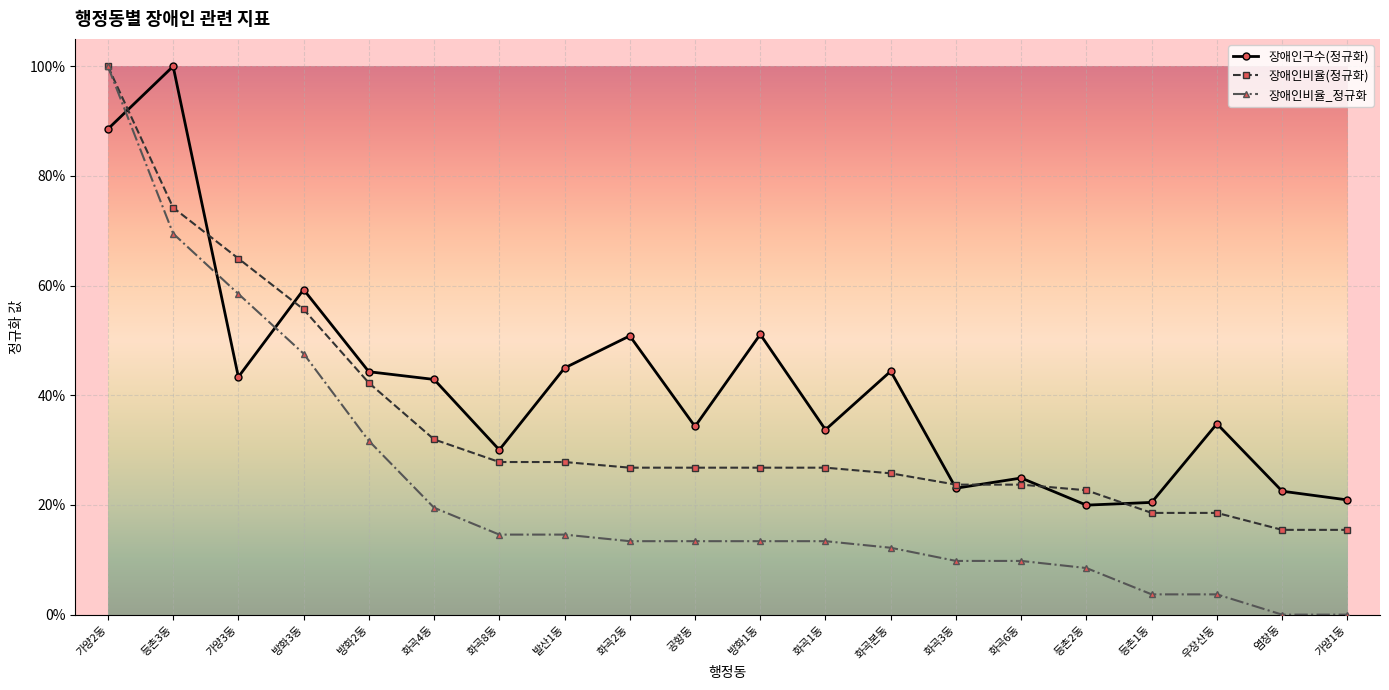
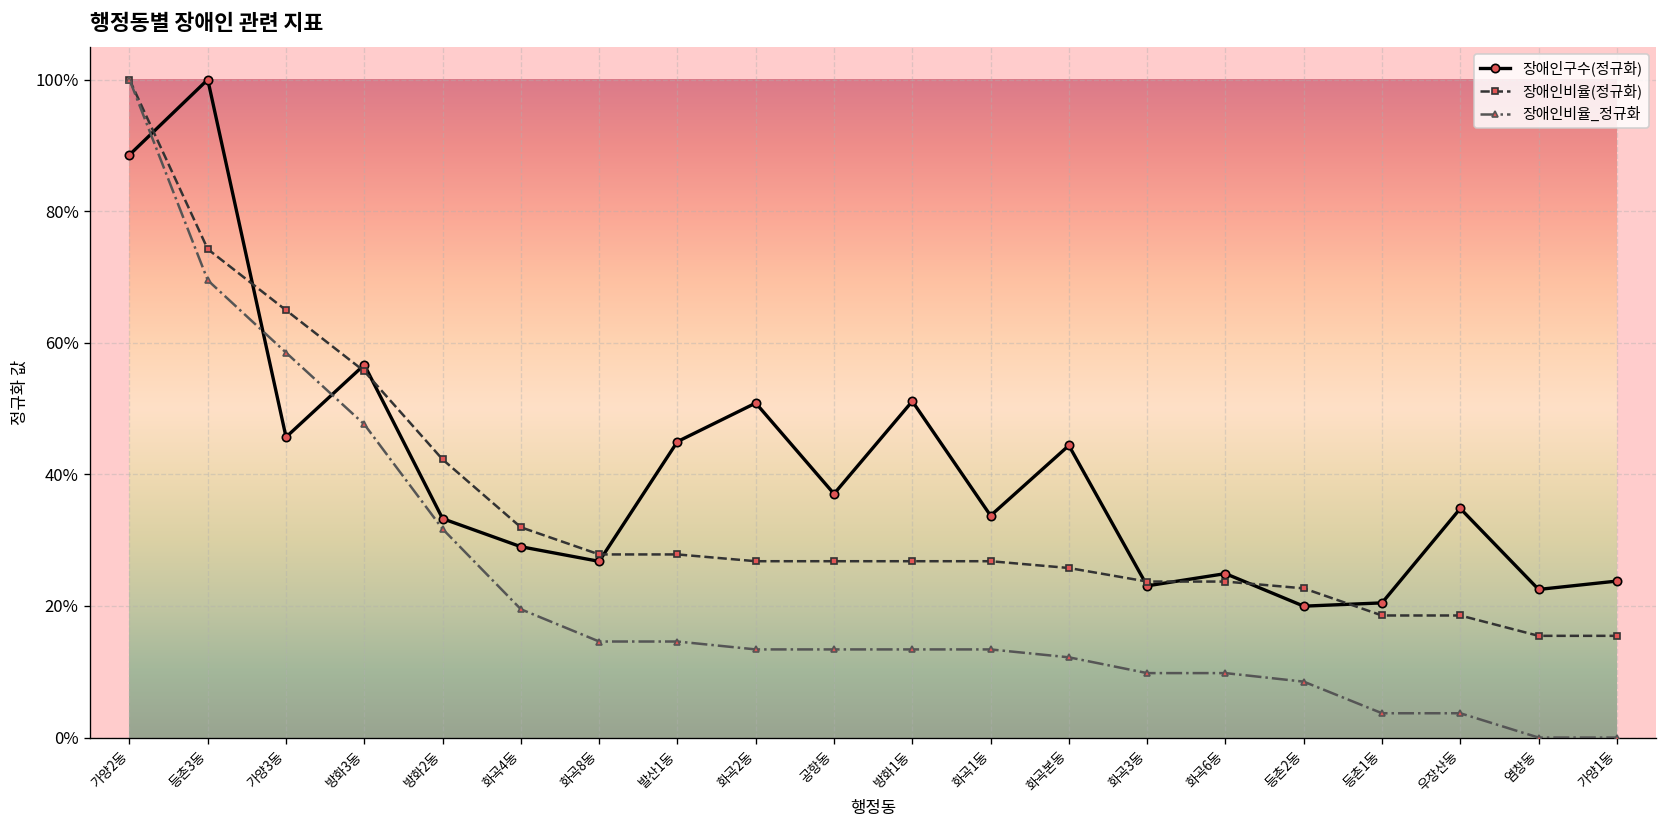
  {
    "장애인구수(정규화)": {
      "가양2동": "89%",
      "등촌3동": "100%",
-     "가양3동": "43%",
-     "방화3동": "59%",
-     "방화2동": "44%",
-     "화곡4동": "43%",
-     "화곡8동": "30%",
+     "가양3동": "46%",
+     "방화3동": "57%",
+     "방화2동": "33%",
+     "화곡4동": "29%",
+     "화곡8동": "27%",
      "발산1동": "45%",
      "화곡2동": "51%",
-     "공항동": "34%",
+     "공항동": "37%",
      "방화1동": "51%",
      "화곡1동": "34%",
      "화곡본동": "44%",
      "화곡3동": "23%",
      "화곡6동": "25%",
      "등촌2동": "20%",
      "등촌1동": "20%",
      "우장산동": "35%",
      "염창동": "23%",
-     "가양1동": "21%"
+     "가양1동": "24%"
    }
  }
